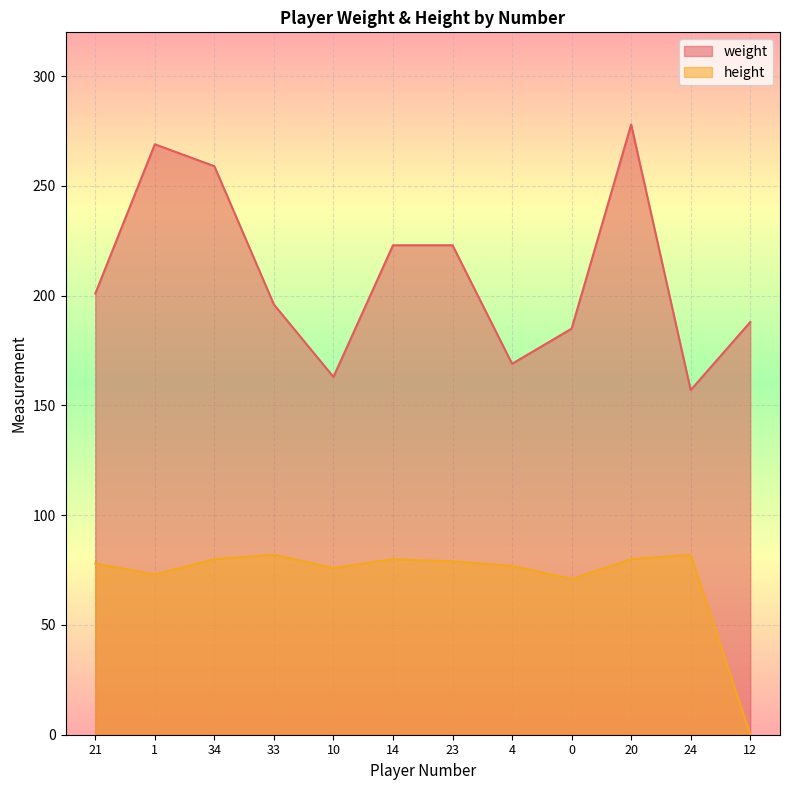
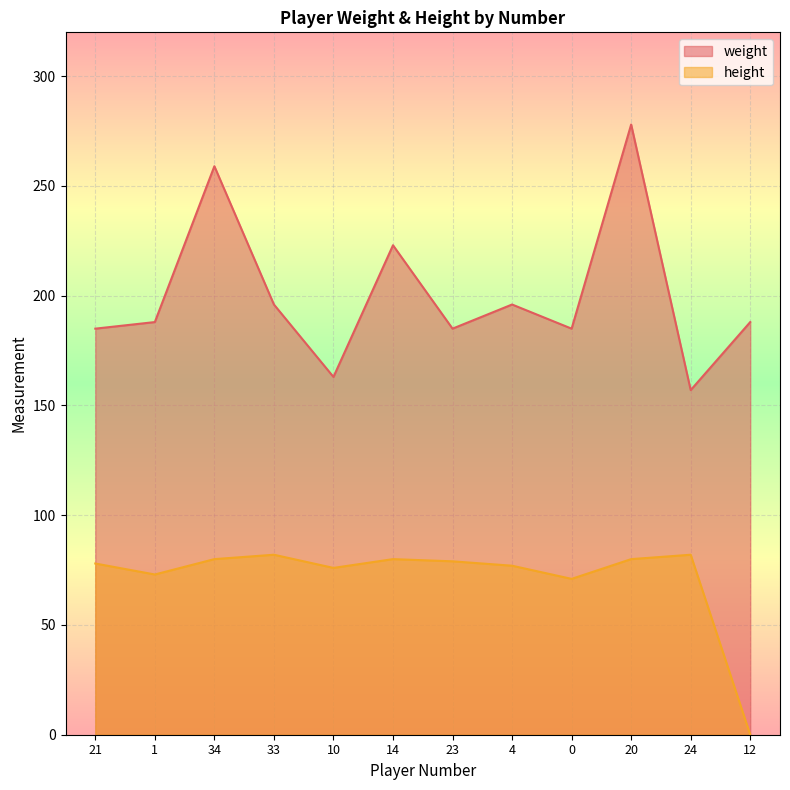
  {
    "weight": {
-     "21": 201,
-     "1": 269,
+     "21": 185,
+     "1": 188,
      "34": 259,
      "33": 196,
      "10": 163,
      "14": 223,
-     "23": 223,
-     "4": 169,
+     "23": 185,
+     "4": 196,
      "0": 185,
      "20": 278,
      "24": 157,
      "12": 188
    },
    "height": {
      "21": 78,
      "1": 73,
      "34": 80,
      "33": 82,
      "10": 76,
      "14": 80,
      "23": 79,
      "4": 77,
      "0": 71,
      "20": 80,
      "24": 82,
      "12": 0
    }
  }
